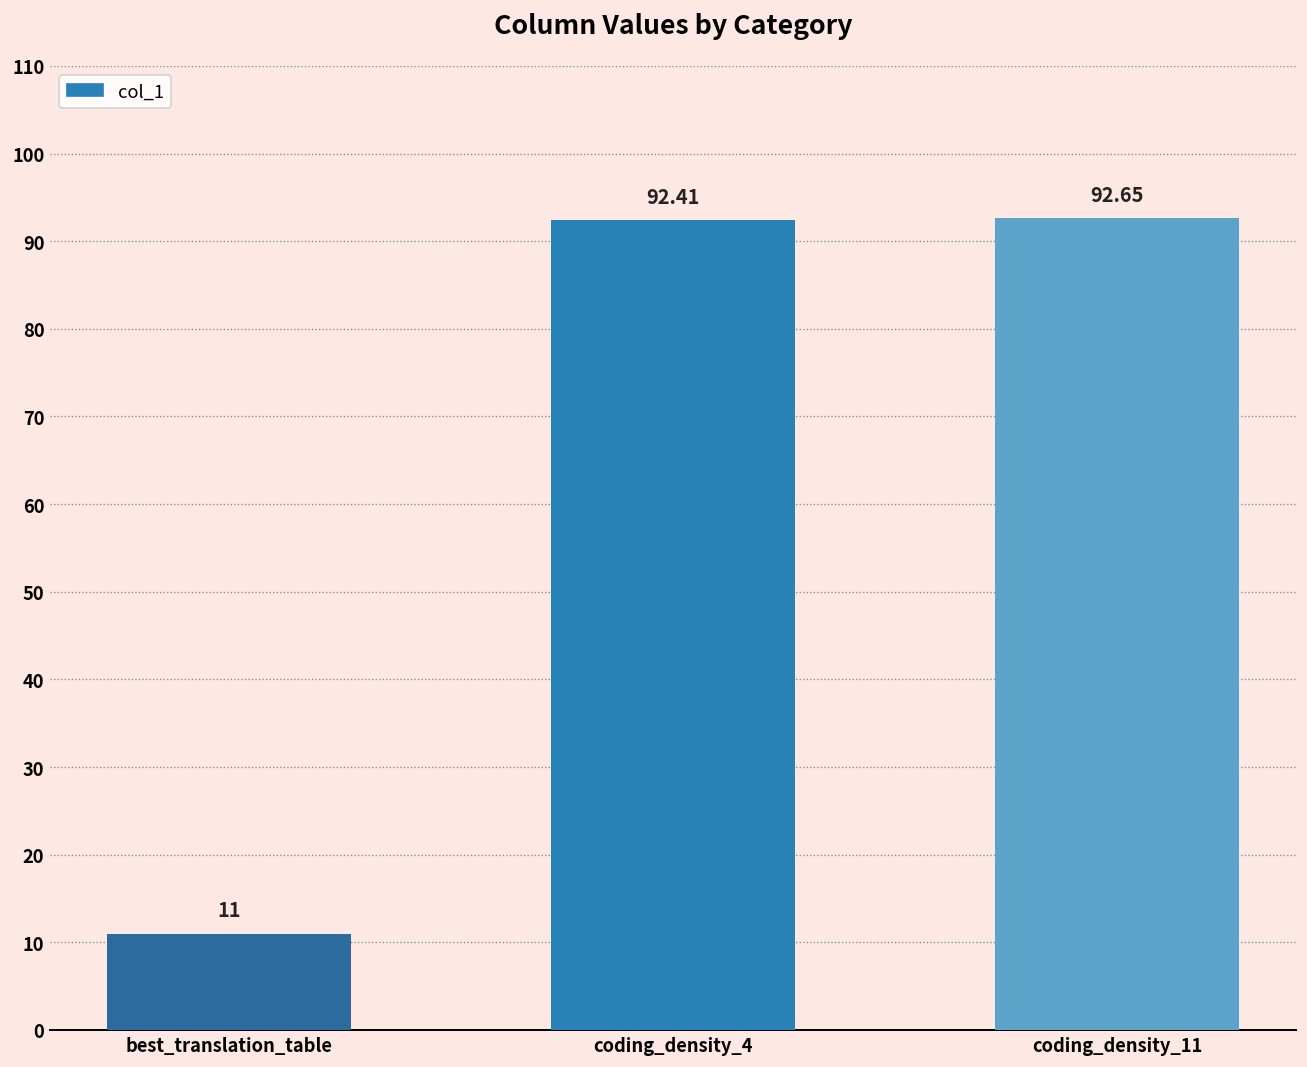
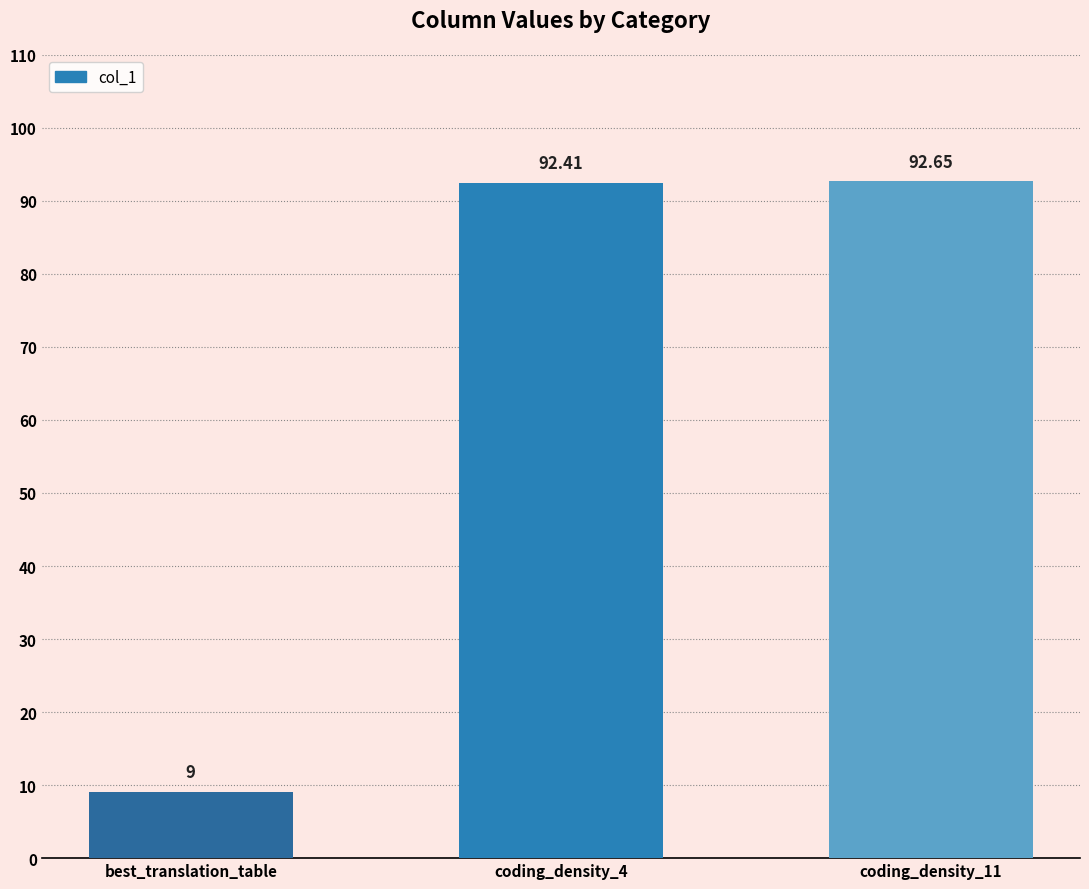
  {
-   "best_translation_table": 11,
+   "best_translation_table": 9,
    "coding_density_4": 92.41,
    "coding_density_11": 92.65
  }
